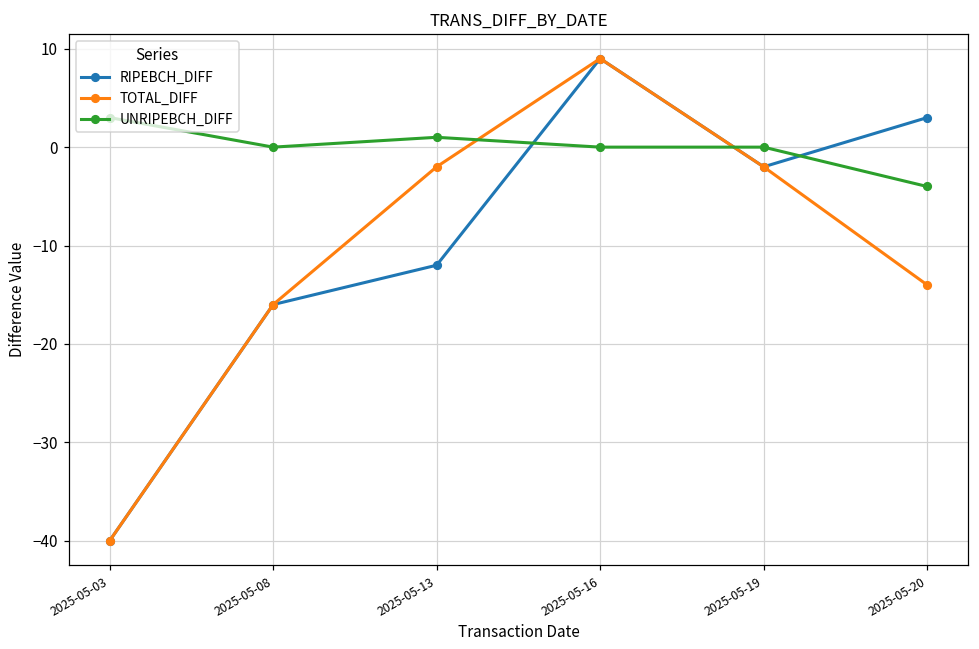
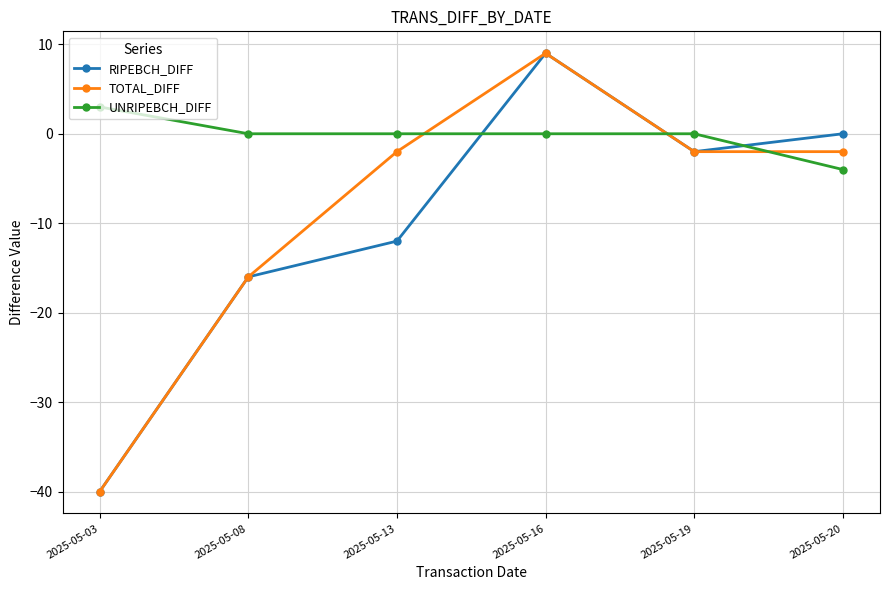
  {
    "RIPEBCH_DIFF": {
      "2025-05-13": -12,
-     "2025-05-20": 3
+     "2025-05-20": 0
    },
    "TOTAL_DIFF": {
      "2025-05-13": -2,
-     "2025-05-20": -14
+     "2025-05-20": -2
    },
    "UNRIPEBCH_DIFF": {
      "2025-05-08": 0,
-     "2025-05-13": 1,
+     "2025-05-13": 0,
      "2025-05-16": 0,
      "2025-05-19": 0,
      "2025-05-20": -4
    }
  }
